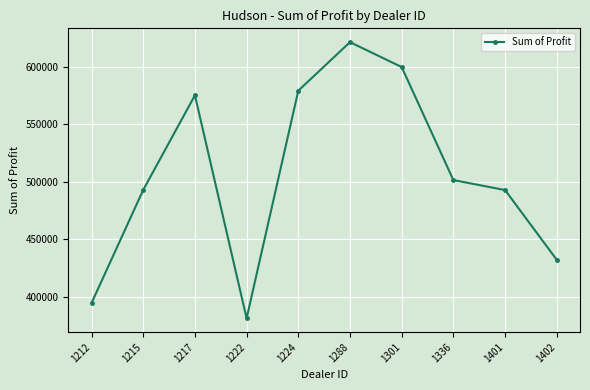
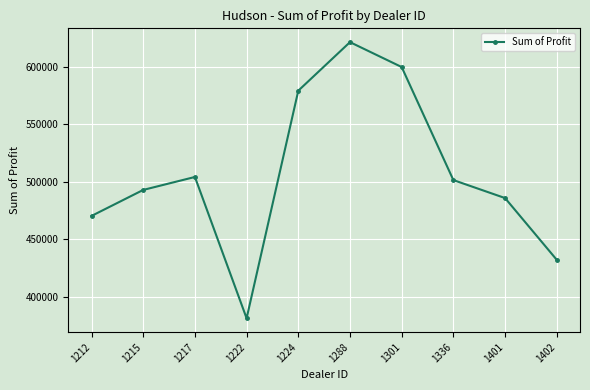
  {
-   "1212": 395000,
+   "1212": 470000,
    "1215": 493000,
-   "1217": 575000,
+   "1217": 504000,
    "1222": 382000,
    "1224": 579000,
    "1288": 621000,
    "1301": 600000,
    "1336": 502000,
-   "1401": 493000,
+   "1401": 486000,
    "1402": 432000
  }
